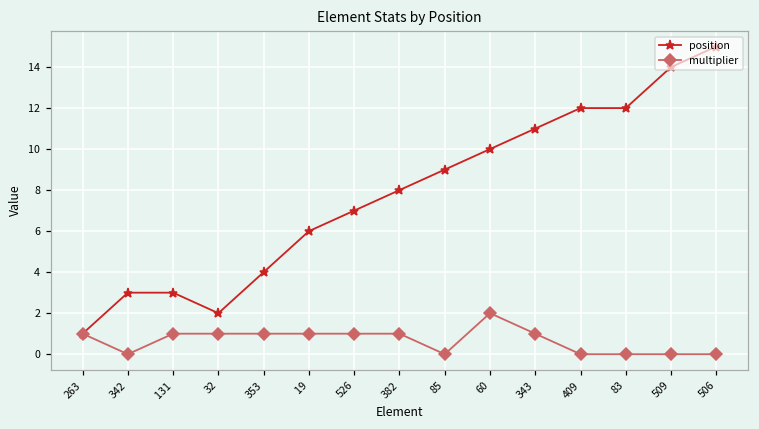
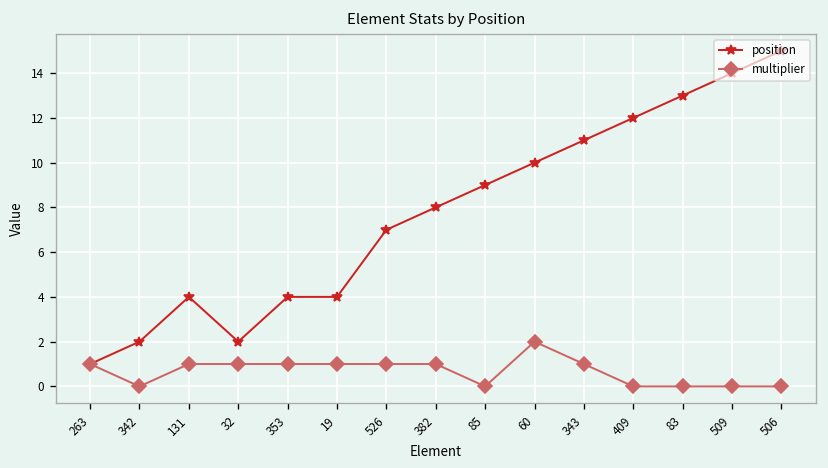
  {
    "position": {
-     "342": 3,
-     "131": 3,
+     "342": 2,
+     "131": 4,
      "32": 2,
      "353": 4,
-     "19": 6,
+     "19": 4,
      "526": 7,
      "382": 8,
      "85": 9,
      "60": 10,
      "343": 11,
      "409": 12,
-     "83": 12
+     "83": 13
    },
    "multiplier": {
      "342": 0,
      "131": 1,
      "32": 1,
      "353": 1,
      "19": 1,
      "526": 1,
      "382": 1,
      "85": 0,
      "60": 2,
      "343": 1,
      "409": 0,
      "83": 0,
      "509": 0,
      "506": 0
    }
  }
